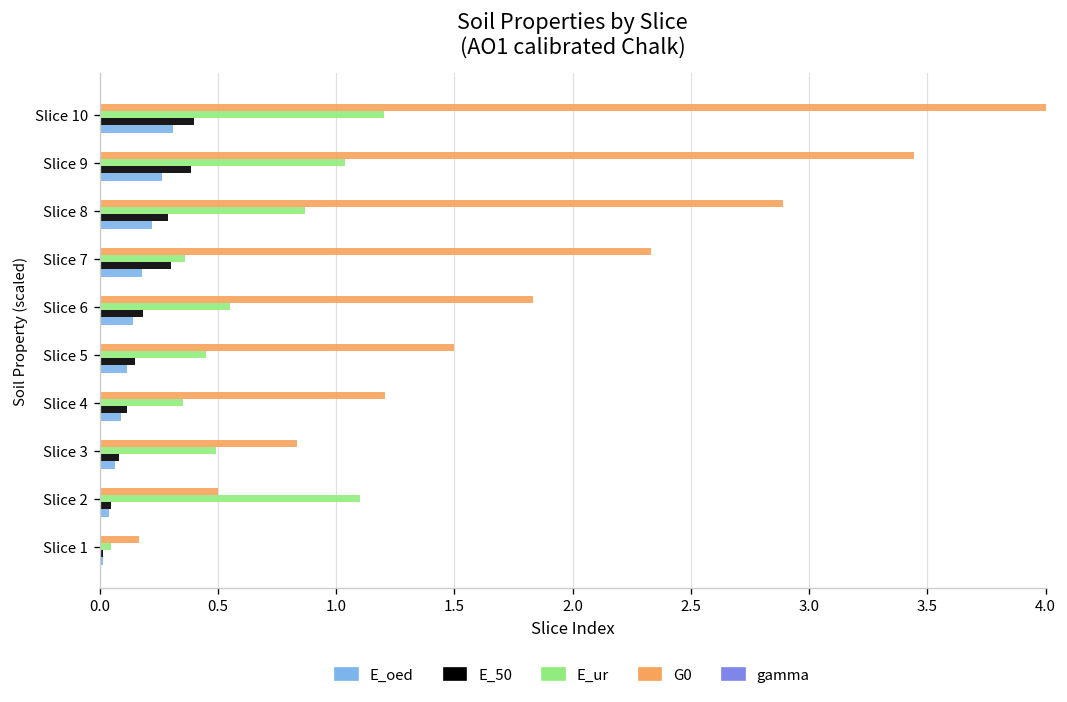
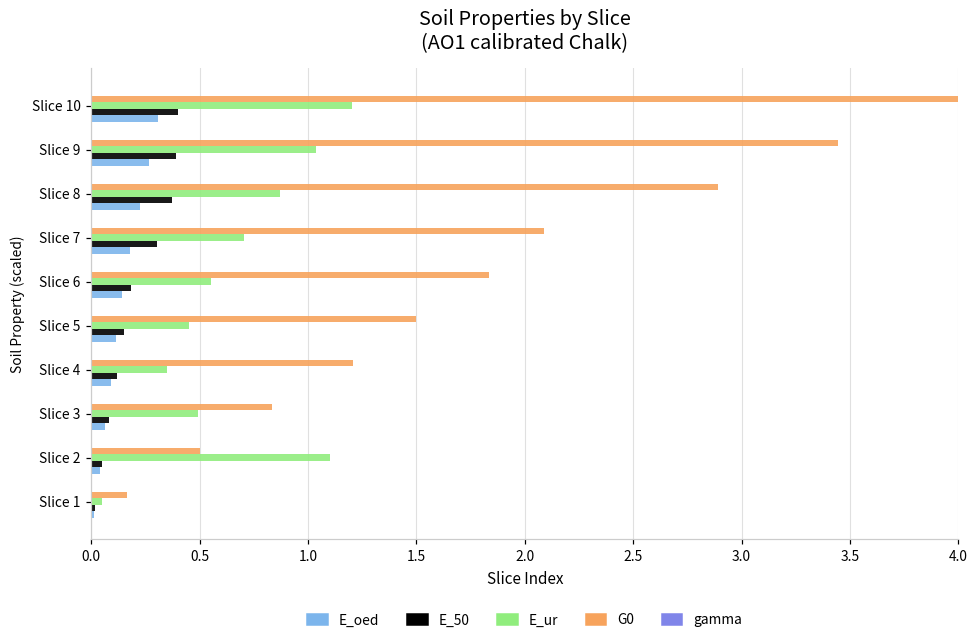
  {
    "E_50": {
      "Slice 10": 0.40,
      "Slice 9": 0.39,
-     "Slice 8": 0.29,
+     "Slice 8": 0.37,
      "Slice 7": 0.30,
      "Slice 6": 0.18,
      "Slice 5": 0.15,
      "Slice 4": 0.12,
      "Slice 3": 0.08,
      "Slice 2": 0.05,
      "Slice 1": 0.02
    },
    "E_ur": {
      "Slice 10": 1.20,
      "Slice 9": 1.04,
      "Slice 8": 0.87,
-     "Slice 7": 0.36,
+     "Slice 7": 0.70,
      "Slice 6": 0.55,
      "Slice 5": 0.45,
      "Slice 4": 0.35,
      "Slice 3": 0.49,
      "Slice 2": 1.10,
      "Slice 1": 0.05
    },
    "G0": {
      "Slice 10": 4.00,
      "Slice 9": 3.44,
      "Slice 8": 2.89,
-     "Slice 7": 2.33,
+     "Slice 7": 2.09,
      "Slice 6": 1.83,
      "Slice 5": 1.50,
      "Slice 4": 1.21,
      "Slice 3": 0.83,
      "Slice 2": 0.50,
      "Slice 1": 0.17
    }
  }
